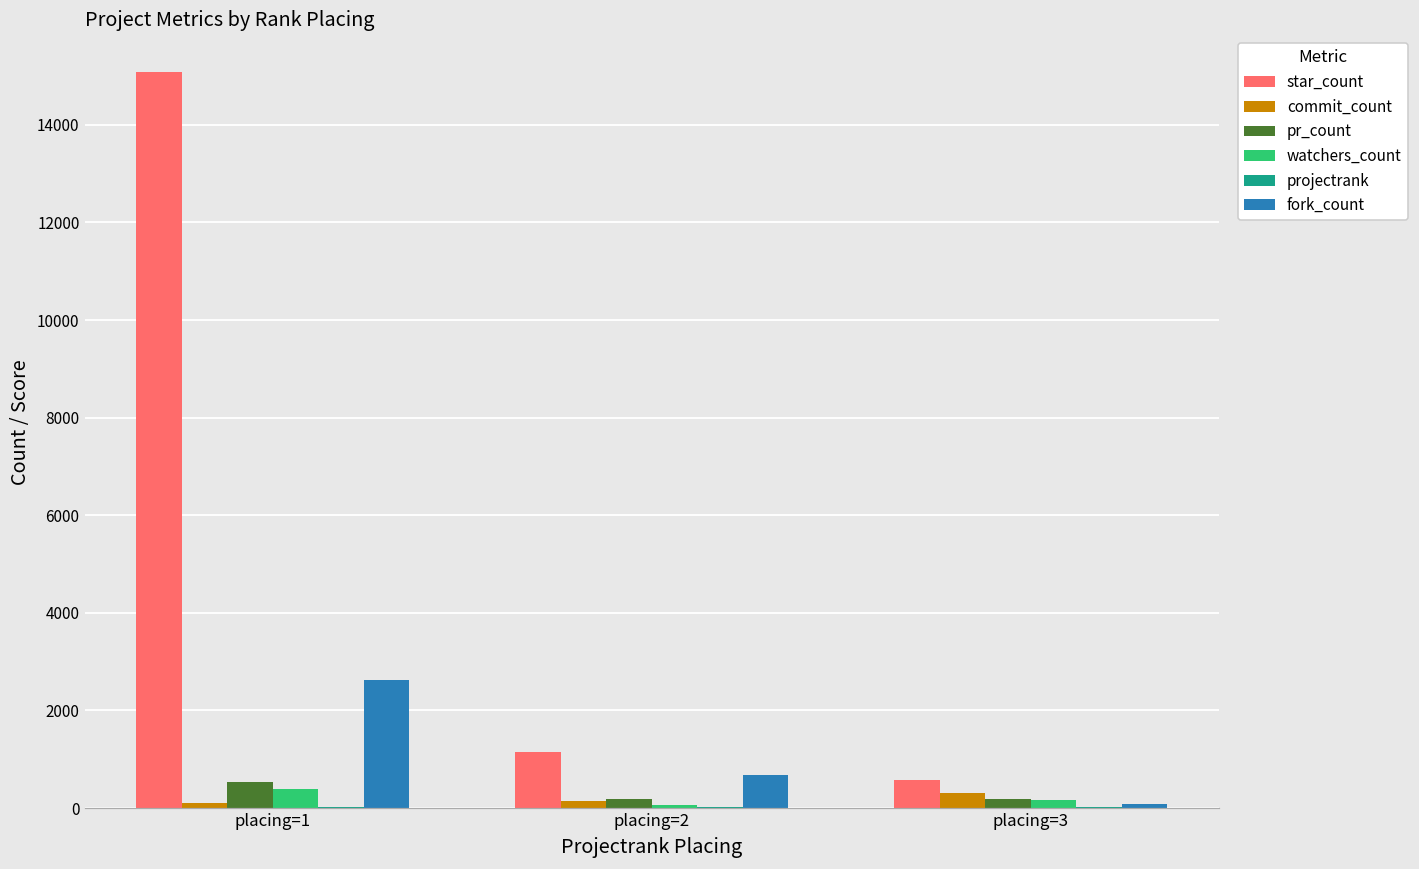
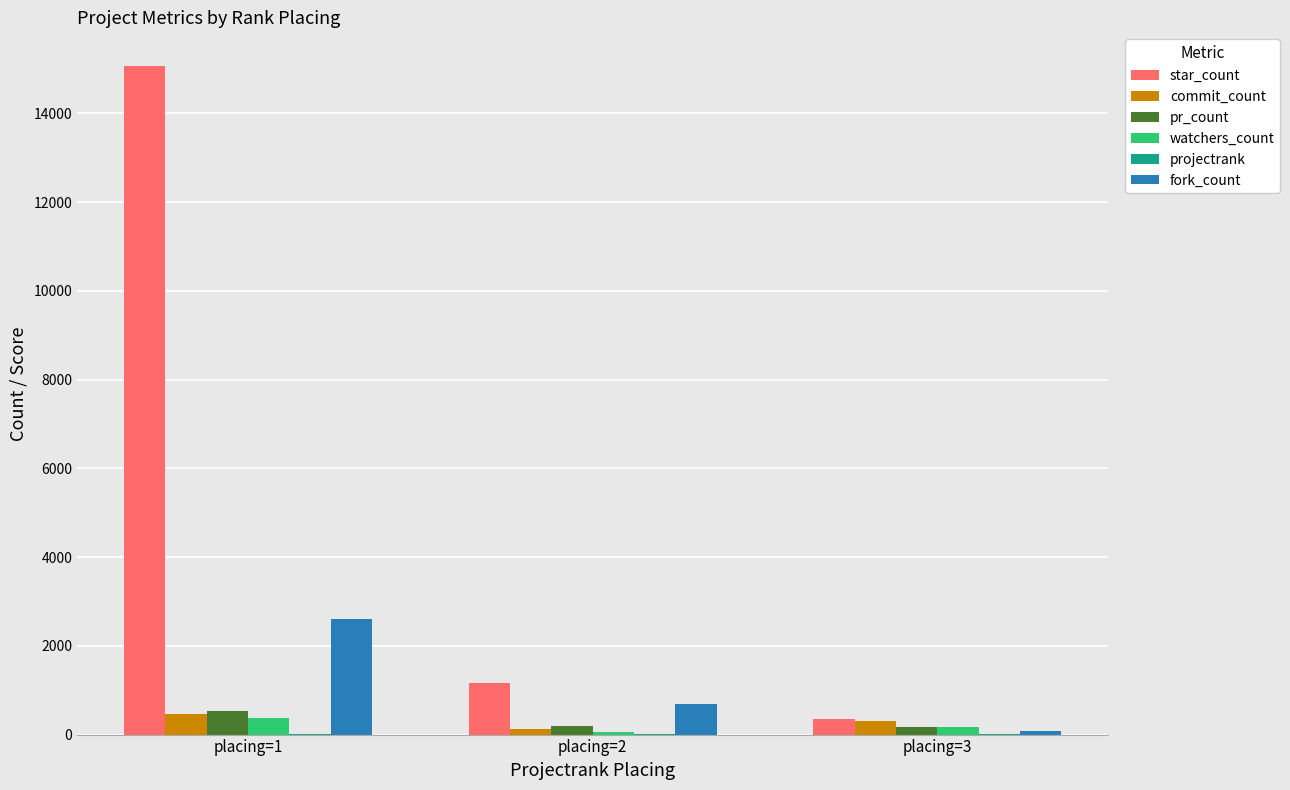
  {
    "star_count": {
      "placing=1": 15100,
      "placing=2": 1200,
-     "placing=3": 600
+     "placing=3": 400
    },
    "commit_count": {
-     "placing=1": 100,
+     "placing=1": 500,
      "placing=2": 100,
      "placing=3": 300
    },
    "pr_count": {
      "placing=1": 500,
      "placing=2": 200,
      "placing=3": 200
    },
    "fork_count": {
      "placing=1": 2600,
      "placing=2": 700,
      "placing=3": 100
    }
  }
